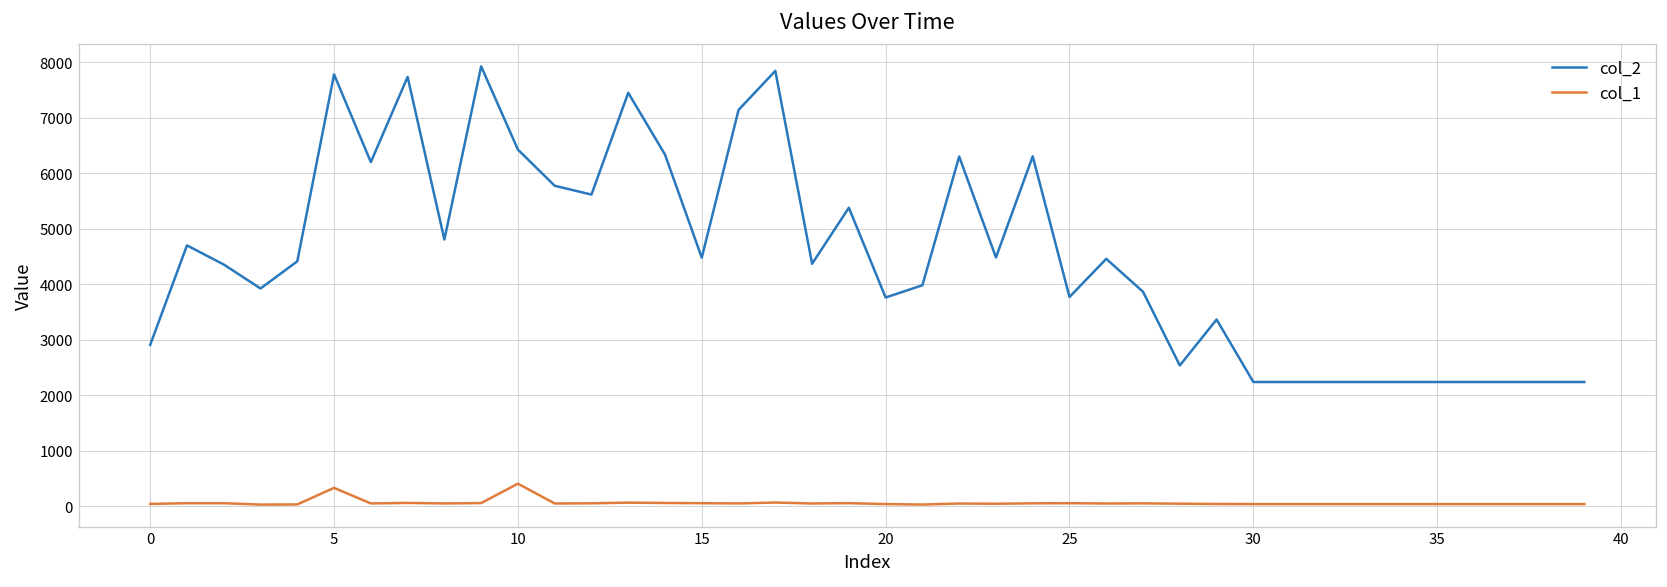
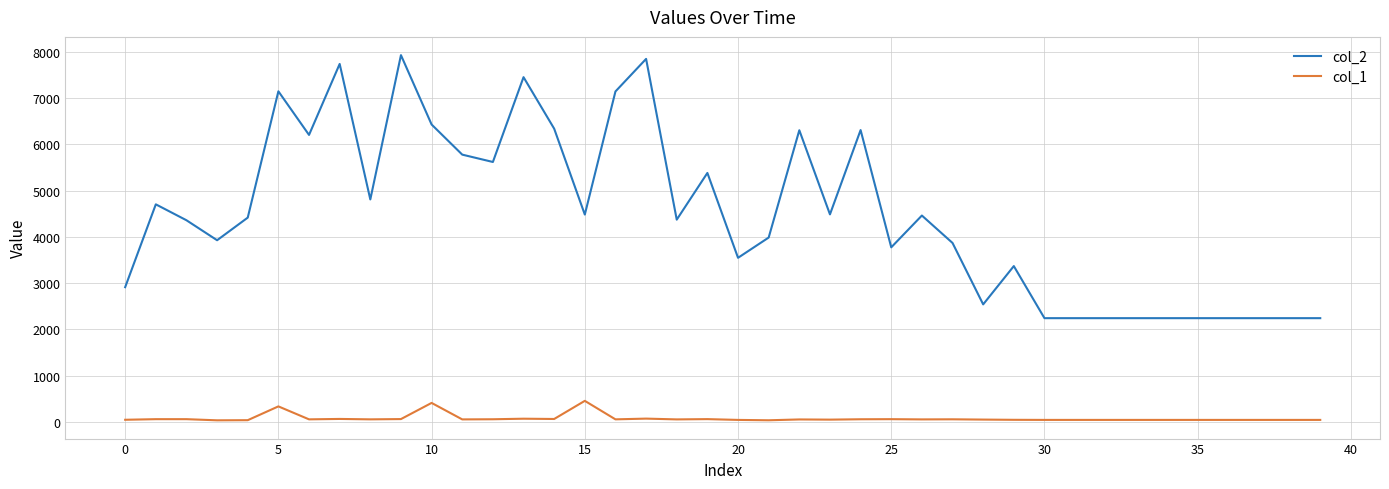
  {
    "col_2": {
      "0": 2900,
-     "5": 7800,
+     "5": 7100,
      "10": 6400,
      "15": 4500,
-     "20": 3800,
+     "20": 3500,
      "25": 3800,
      "30": 2200,
      "35": 2200
    },
    "col_1": {
      "0": 0,
      "5": 300,
      "10": 400,
-     "15": 100,
+     "15": 500,
      "20": 0,
      "25": 100,
      "30": 0,
      "35": 0
    }
  }
